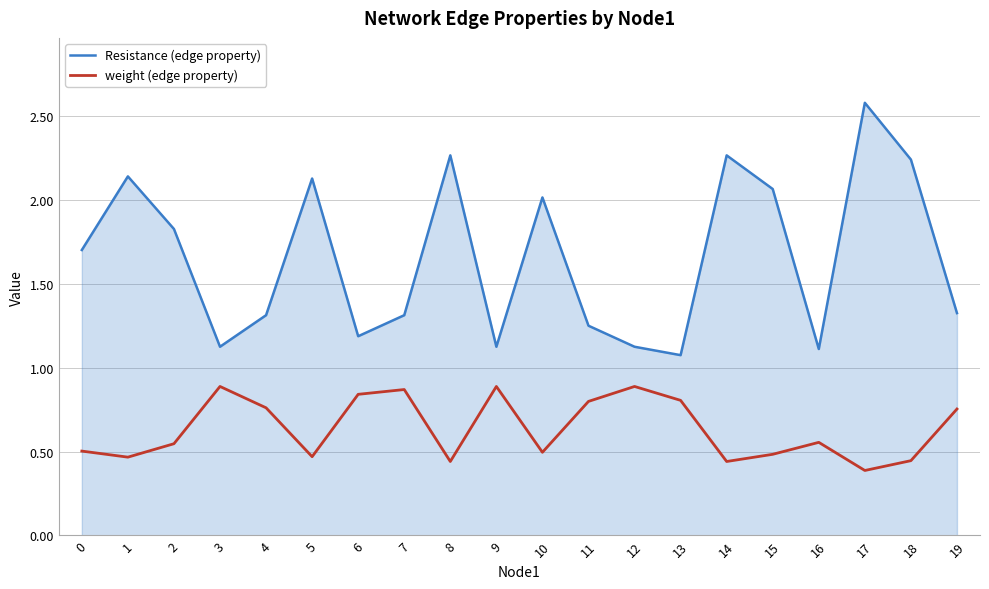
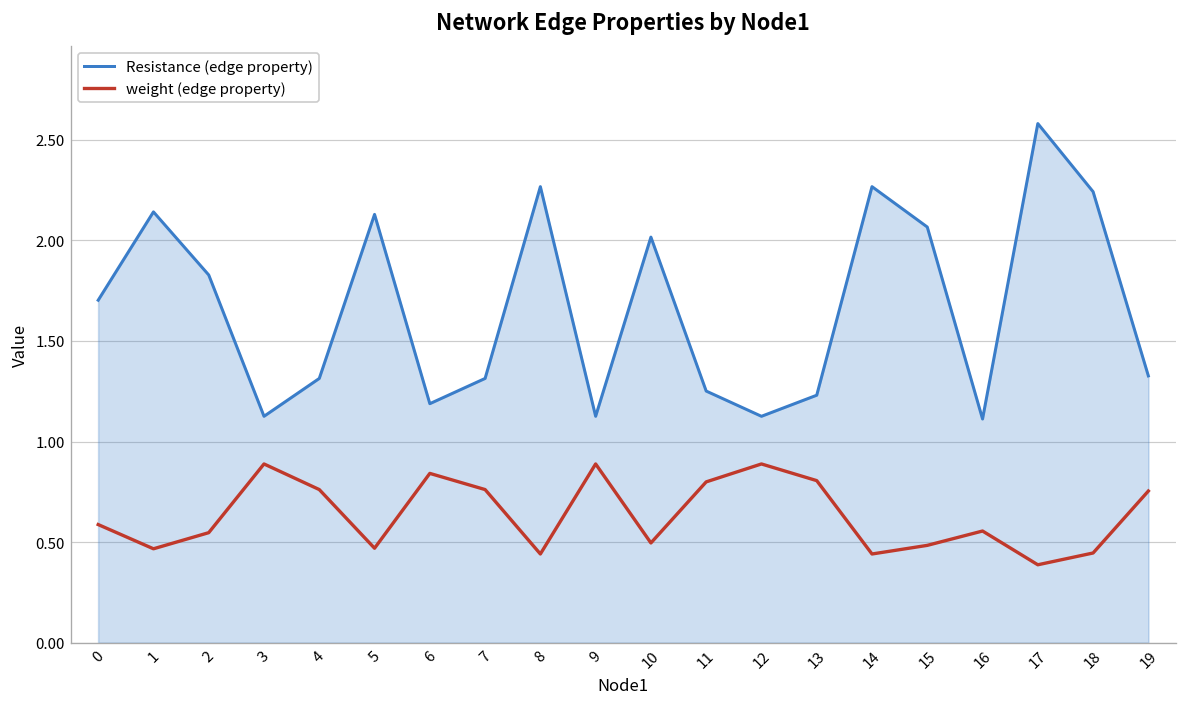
  {
    "Resistance (edge property)": {
      "0": 1.70,
      "1": 2.14,
      "2": 1.83,
      "3": 1.13,
      "4": 1.31,
      "5": 2.13,
      "6": 1.19,
      "7": 1.31,
      "8": 2.27,
      "9": 1.13,
      "10": 2.02,
      "11": 1.25,
      "12": 1.13,
-     "13": 1.08,
+     "13": 1.23,
      "14": 2.27,
      "15": 2.07,
      "16": 1.11,
      "17": 2.58,
      "18": 2.24,
      "19": 1.33
    },
    "weight (edge property)": {
-     "0": 0.50,
+     "0": 0.59,
      "1": 0.47,
      "2": 0.55,
      "3": 0.89,
      "4": 0.76,
      "5": 0.47,
      "6": 0.84,
-     "7": 0.87,
+     "7": 0.76,
      "8": 0.44,
      "9": 0.89,
      "10": 0.50,
      "11": 0.80,
      "12": 0.89,
      "13": 0.81,
      "14": 0.44,
      "15": 0.48,
      "16": 0.56,
      "17": 0.39,
      "18": 0.45,
      "19": 0.75
    }
  }
